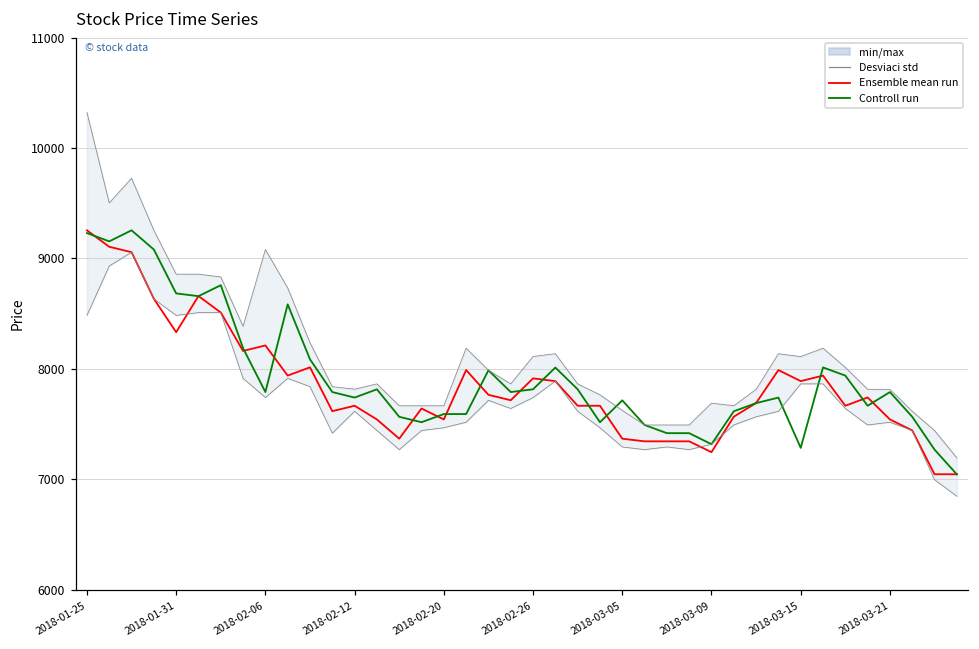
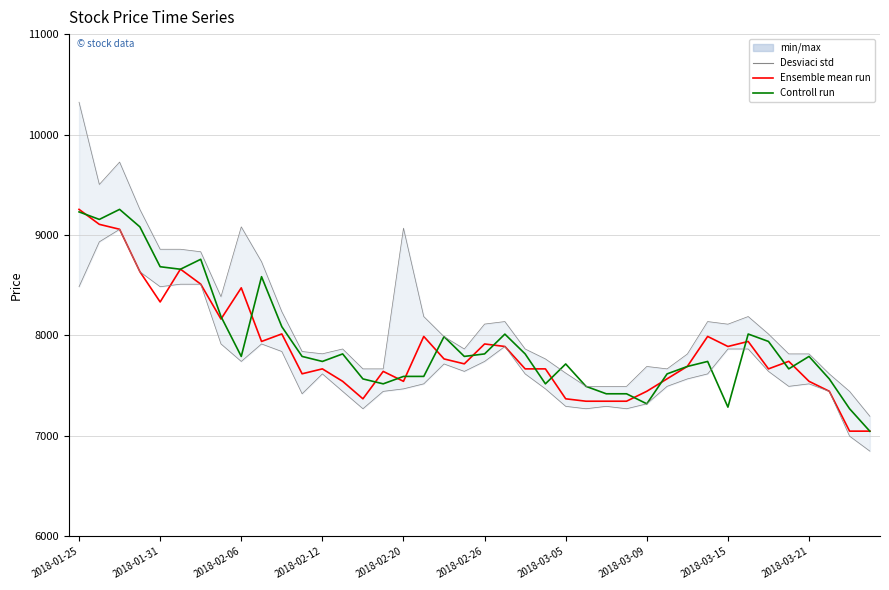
  {
    "Ensemble mean run": {
      "2018-01-31": 8330,
-     "2018-02-06": 8210,
+     "2018-02-06": 8470,
      "2018-02-12": 7670,
      "2018-02-20": 7540,
      "2018-02-26": 7920,
      "2018-03-05": 7370,
-     "2018-03-09": 7250
+     "2018-03-09": 7440
    },
    "Controll run": {
      "2018-01-31": 8680,
      "2018-02-06": 7790,
      "2018-02-12": 7740,
      "2018-02-20": 7590,
      "2018-02-26": 7820,
      "2018-03-05": 7720,
      "2018-03-15": 7290
    },
    "min/max": {
      "2018-01-25": 10320,
      "2018-01-31": 8860,
      "2018-02-06": 9080,
      "2018-02-12": 7820,
-     "2018-02-20": 7670,
+     "2018-02-20": 9070,
      "2018-02-26": 8110,
      "2018-03-05": 7630,
      "2018-03-09": 7690,
      "2018-03-15": 8110
    }
  }
